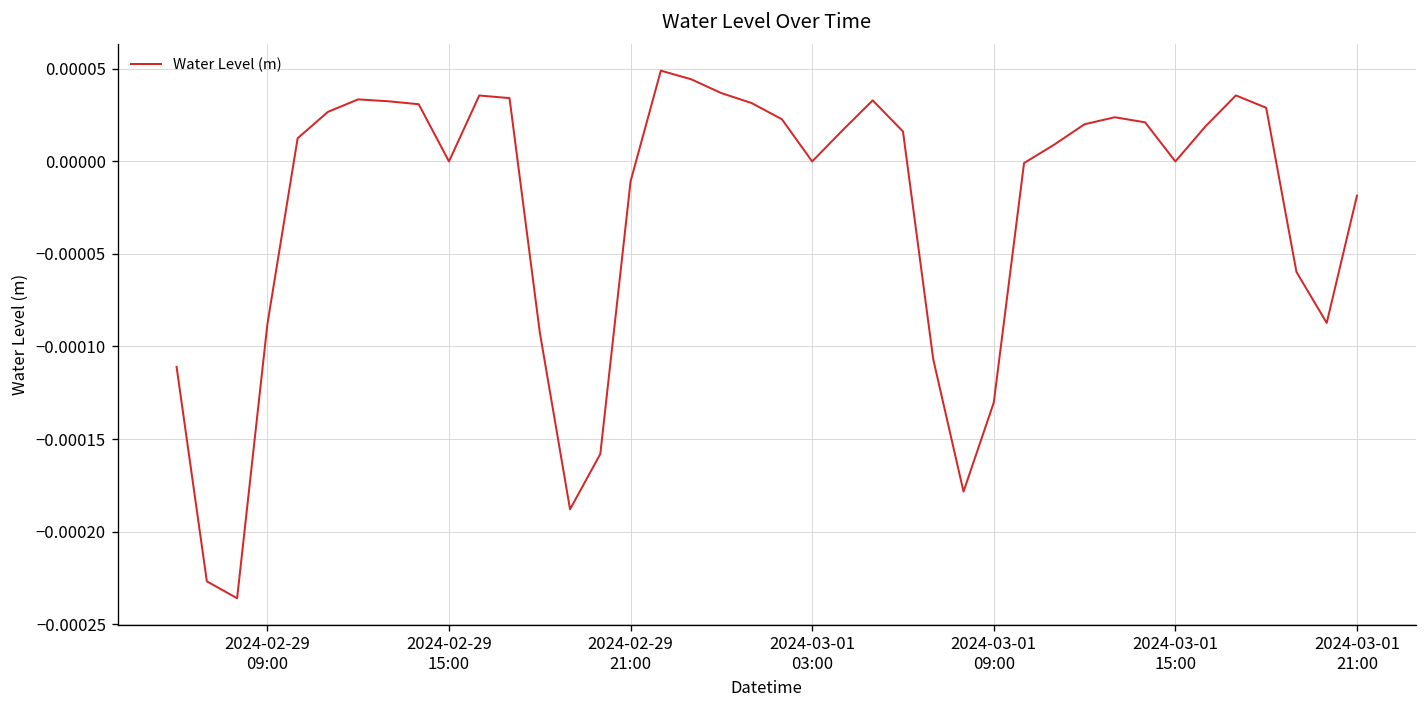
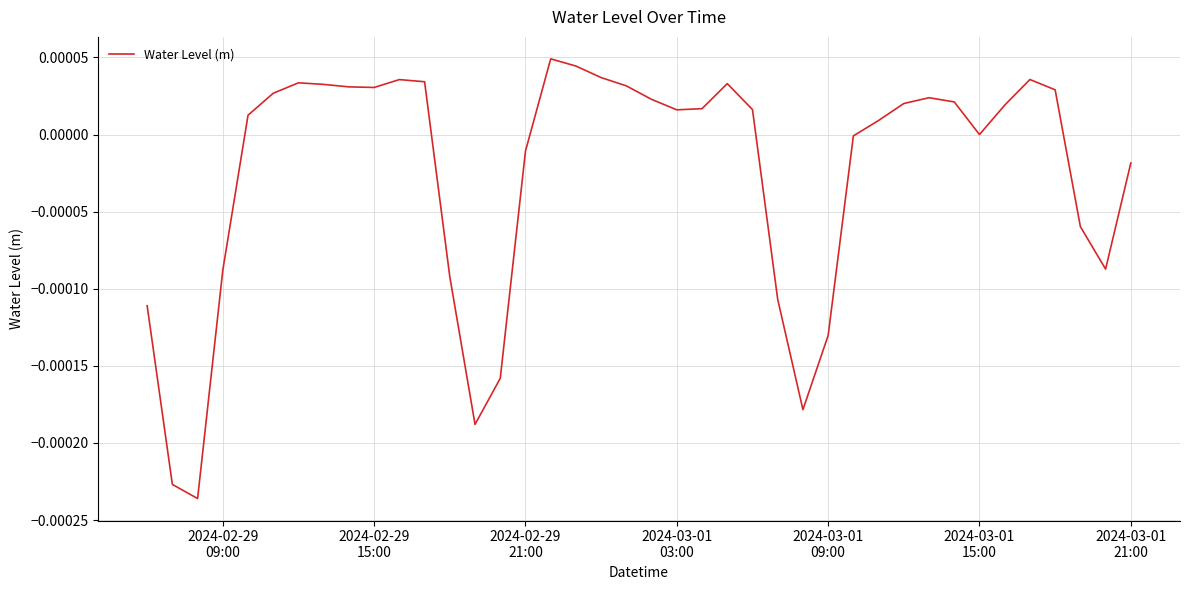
  {
    "2024-02-29 09:00": -0.000088,
-   "2024-02-29 15:00": 0.00000,
+   "2024-02-29 15:00": 0.00003,
    "2024-02-29 21:00": -0.00001,
-   "2024-03-01 03:00": 0.00000,
+   "2024-03-01 03:00": 0.00002,
    "2024-03-01 09:00": -0.00013,
    "2024-03-01 15:00": 0.00000,
    "2024-03-01 21:00": -0.00002
  }
